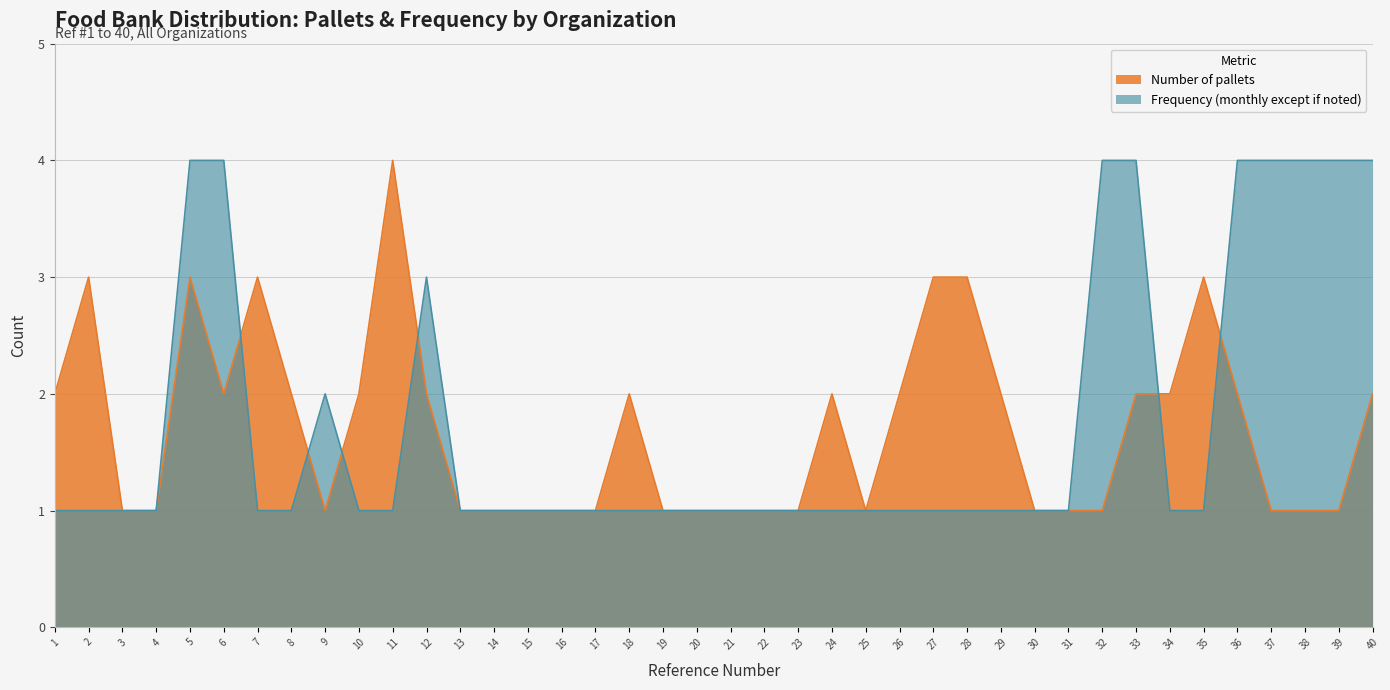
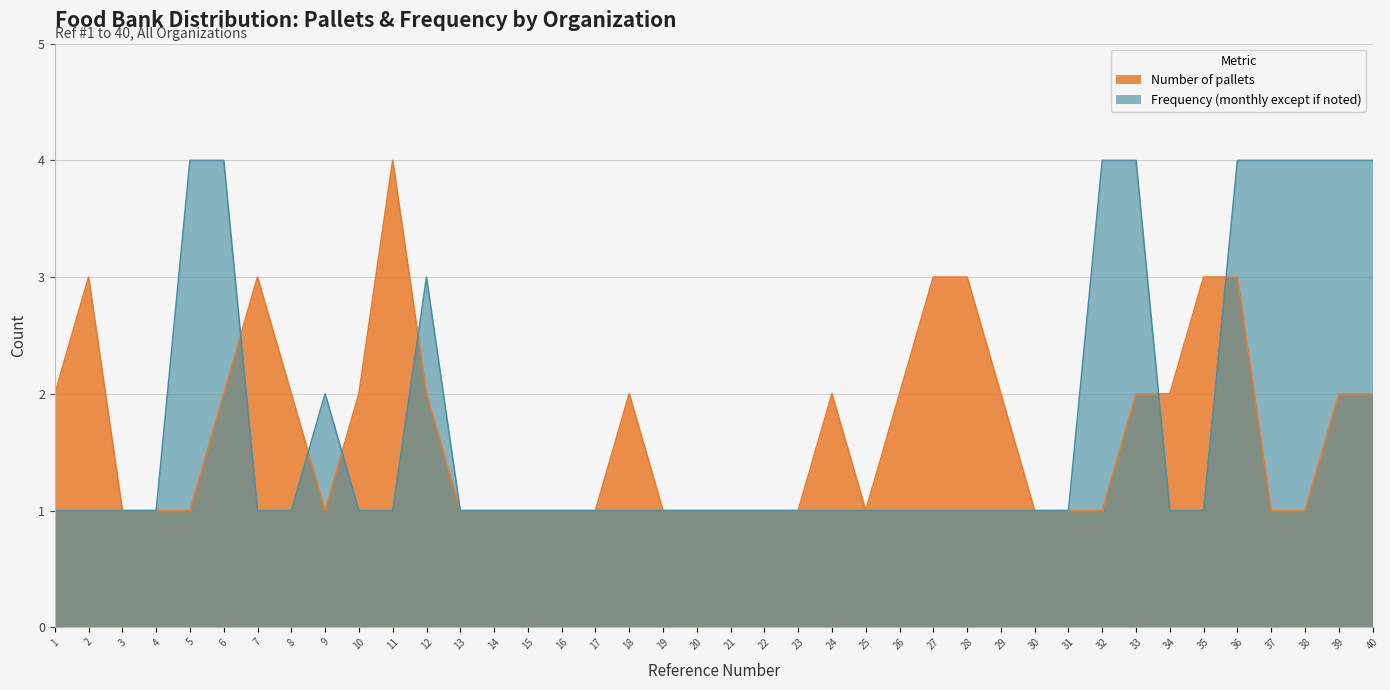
  {
    "Number of pallets": {
      "1": 2,
      "2": 3,
-     "5": 3,
+     "5": 1,
      "6": 2,
      "7": 3,
      "8": 2,
      "9": 1,
      "10": 2,
      "11": 4,
      "12": 2,
      "18": 2,
      "24": 2,
      "26": 2,
      "27": 3,
      "28": 3,
      "29": 2,
      "32": 1,
      "33": 2,
      "34": 2,
      "35": 3,
-     "36": 2,
+     "36": 3,
      "37": 1,
      "38": 1,
-     "39": 1,
+     "39": 2,
      "40": 2
    },
    "Frequency (monthly except if noted)": {
      "1": 1,
      "2": 1,
      "5": 4,
      "6": 4,
      "7": 1,
      "8": 1,
      "9": 2,
      "10": 1,
      "11": 1,
      "12": 3,
      "18": 1,
      "24": 1,
      "26": 1,
      "27": 1,
      "28": 1,
      "29": 1,
      "32": 4,
      "33": 4,
      "34": 1,
      "35": 1,
      "36": 4,
      "37": 4,
      "38": 4,
      "39": 4,
      "40": 4
    }
  }
